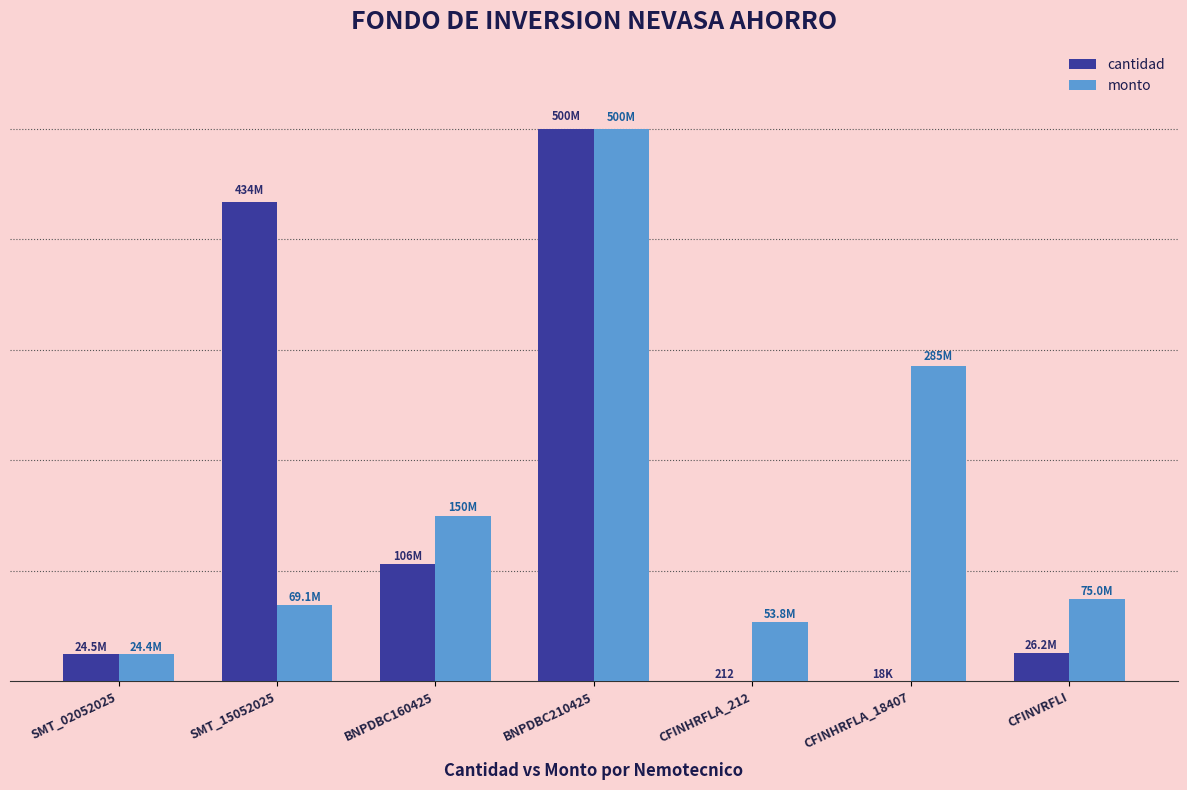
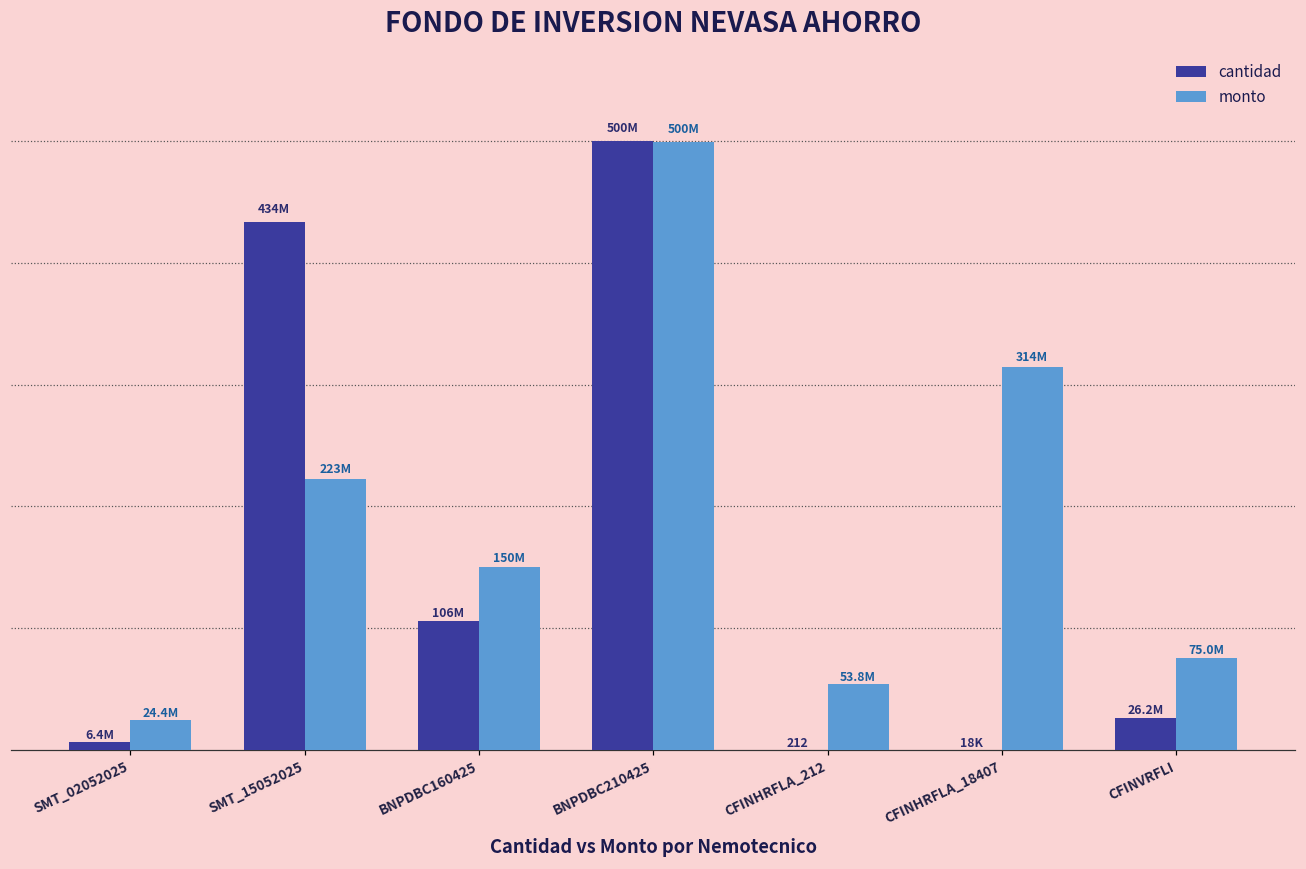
  {
    "cantidad": {
-     "SMT_02052025": "24.5M",
+     "SMT_02052025": "6.4M",
      "SMT_15052025": "434M",
      "BNPDBC160425": "106M",
      "BNPDBC210425": "500M",
      "CFINHRFLA_212": "212",
      "CFINHRFLA_18407": "18K",
      "CFINVRFLI": "26.2M"
    },
    "monto": {
      "SMT_02052025": "24.4M",
-     "SMT_15052025": "69.1M",
+     "SMT_15052025": "223M",
      "BNPDBC160425": "150M",
      "BNPDBC210425": "500M",
      "CFINHRFLA_212": "53.8M",
-     "CFINHRFLA_18407": "285M",
+     "CFINHRFLA_18407": "314M",
      "CFINVRFLI": "75.0M"
    }
  }
